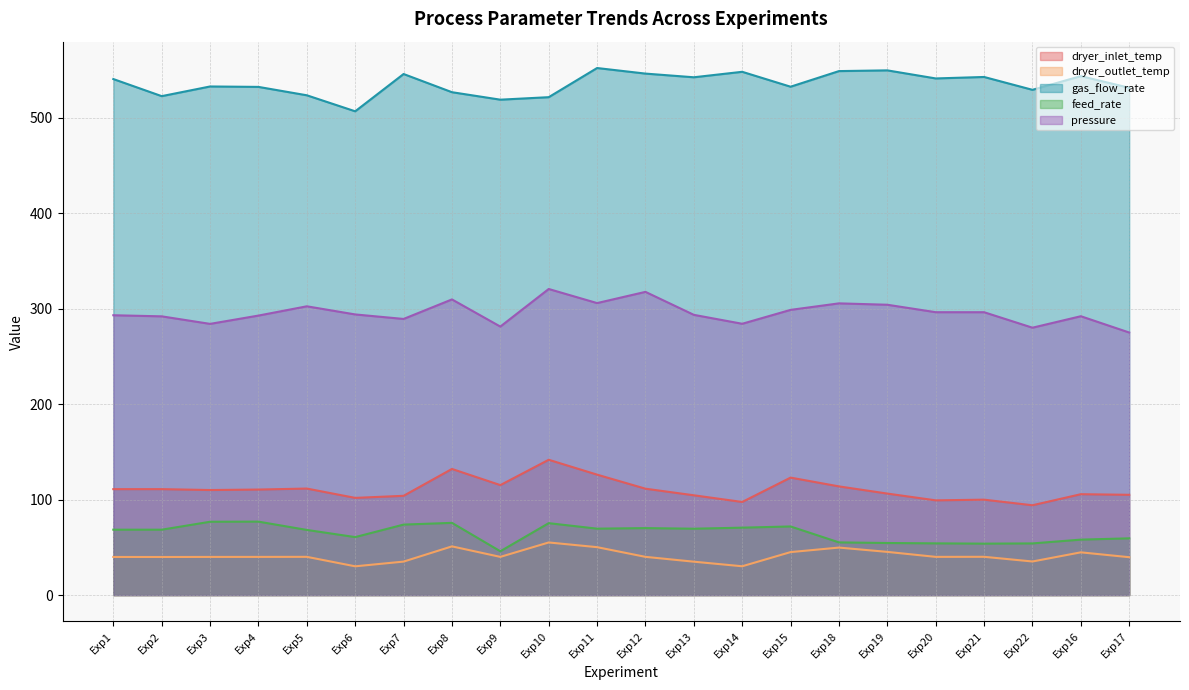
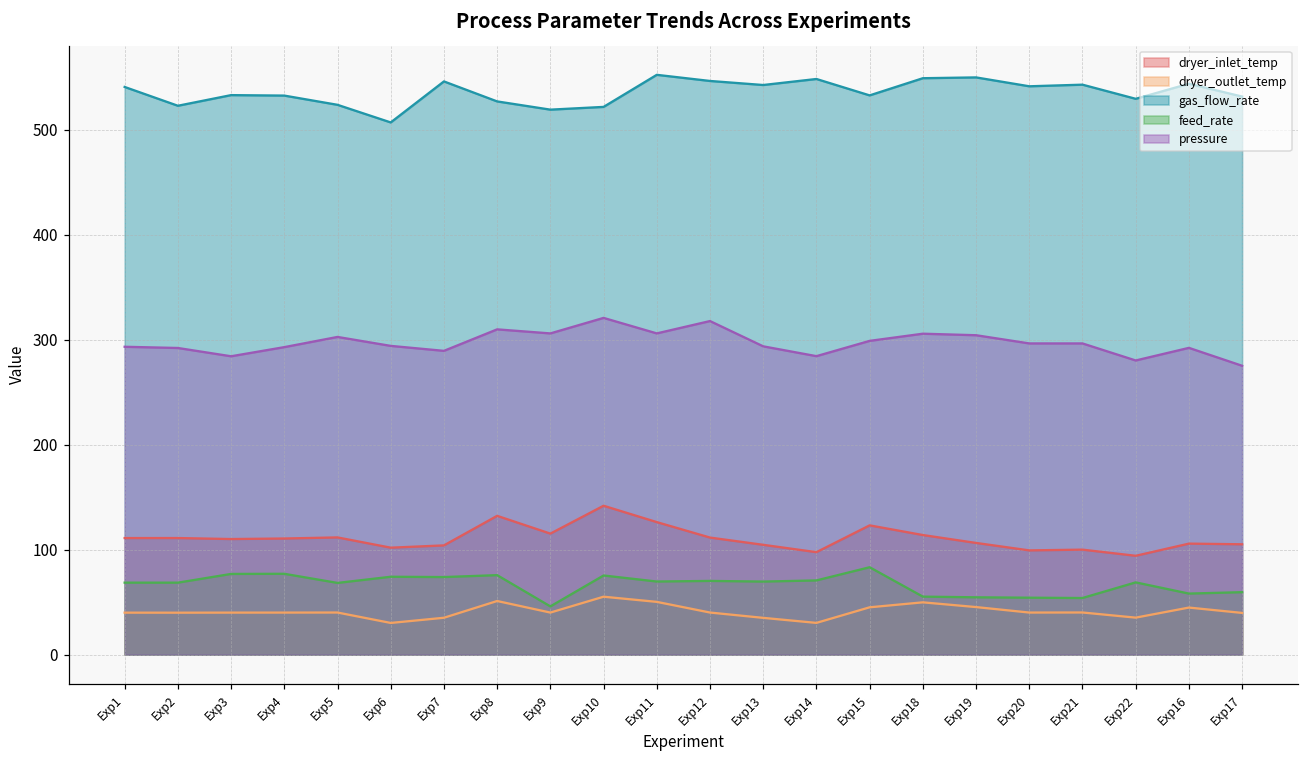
  {
    "gas_flow_rate": {
      "Exp1": 540,
      "Exp2": 520,
      "Exp3": 530,
      "Exp4": 530,
      "Exp5": 520,
      "Exp6": 510,
      "Exp7": 550,
      "Exp8": 530,
      "Exp9": 520,
      "Exp10": 520,
      "Exp11": 550,
      "Exp12": 550,
      "Exp13": 540,
      "Exp14": 550,
      "Exp15": 530,
      "Exp18": 550,
      "Exp19": 550,
      "Exp20": 540,
      "Exp21": 540,
      "Exp22": 530
    },
    "feed_rate": {
      "Exp1": 70,
      "Exp2": 70,
      "Exp3": 80,
      "Exp4": 80,
      "Exp5": 70,
-     "Exp6": 60,
+     "Exp6": 70,
      "Exp7": 70,
      "Exp8": 80,
      "Exp9": 50,
      "Exp10": 80,
      "Exp11": 70,
      "Exp12": 70,
      "Exp13": 70,
      "Exp14": 70,
-     "Exp15": 70,
+     "Exp15": 80,
      "Exp18": 60,
      "Exp19": 50,
      "Exp20": 50,
      "Exp21": 50,
-     "Exp22": 50,
+     "Exp22": 70,
      "Exp16": 60,
      "Exp17": 60
    },
    "pressure": {
      "Exp1": 290,
      "Exp2": 290,
      "Exp3": 280,
      "Exp4": 290,
      "Exp5": 300,
      "Exp6": 290,
      "Exp7": 290,
      "Exp8": 310,
-     "Exp9": 280,
+     "Exp9": 310,
      "Exp10": 320,
      "Exp11": 310,
      "Exp12": 320,
      "Exp13": 290,
      "Exp14": 280,
      "Exp15": 300,
      "Exp18": 310,
      "Exp19": 300,
      "Exp20": 300,
      "Exp21": 300,
      "Exp22": 280,
      "Exp16": 290,
      "Exp17": 280
    }
  }
